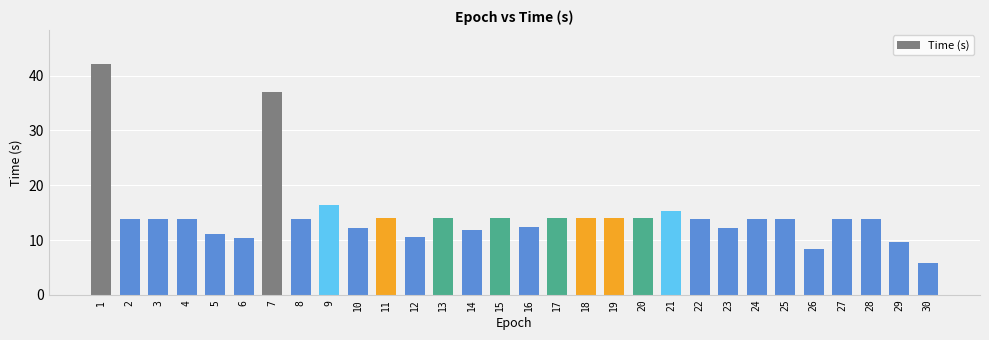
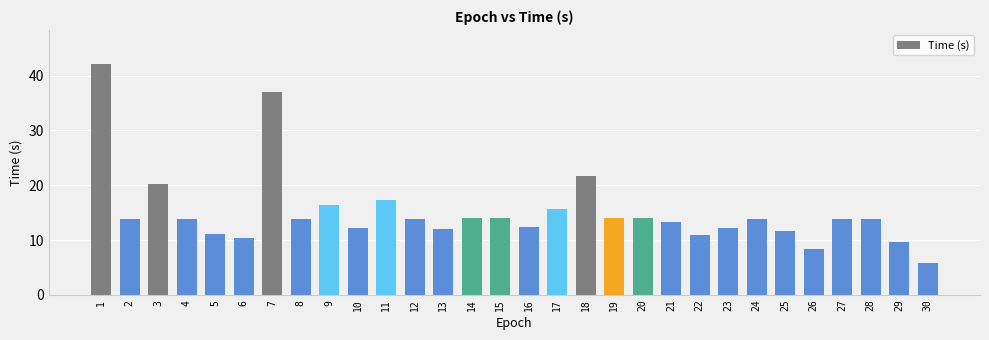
  {
    "1": 42,
    "2": 14,
-   "3": 14,
+   "3": 20,
    "4": 14,
    "5": 11,
    "6": 10,
    "7": 37,
    "8": 14,
    "9": 16,
    "10": 12,
-   "11": 14,
-   "12": 11,
-   "13": 14,
-   "14": 12,
+   "11": 17,
+   "12": 14,
+   "13": 12,
+   "14": 14,
    "15": 14,
    "16": 12,
-   "17": 14,
-   "18": 14,
+   "17": 16,
+   "18": 22,
    "19": 14,
    "20": 14,
-   "21": 15,
-   "22": 14,
+   "21": 13,
+   "22": 11,
    "23": 12,
    "24": 14,
-   "25": 14,
+   "25": 12,
    "26": 8,
    "27": 14,
    "28": 14,
    "29": 10,
    "30": 6
  }
